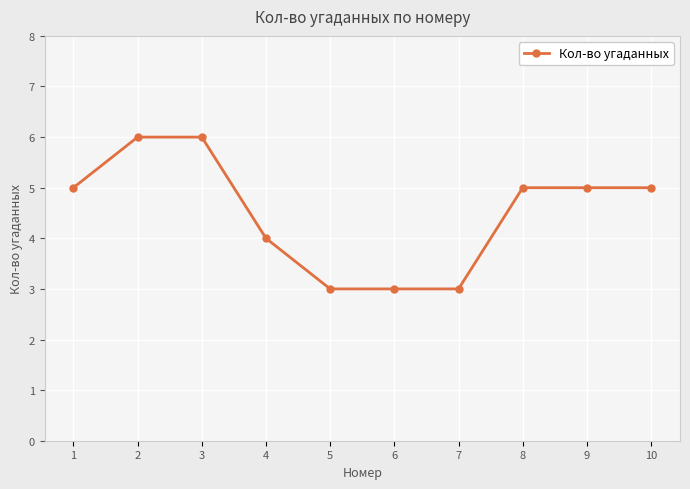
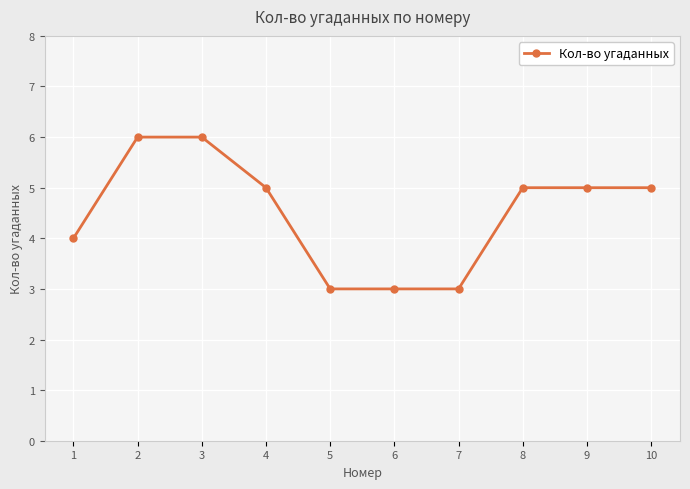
  {
-   "1": 5,
+   "1": 4,
    "2": 6,
    "3": 6,
-   "4": 4,
+   "4": 5,
    "5": 3,
    "6": 3,
    "7": 3,
    "8": 5,
    "9": 5,
    "10": 5
  }
